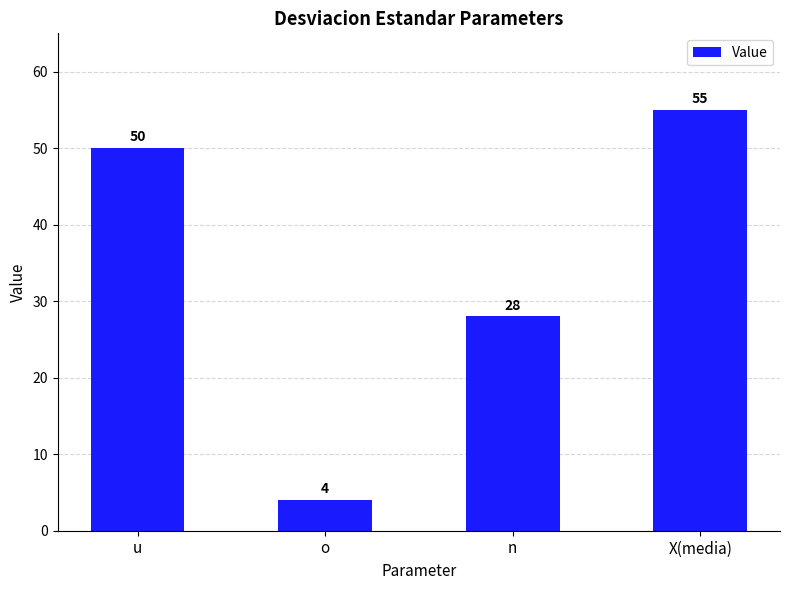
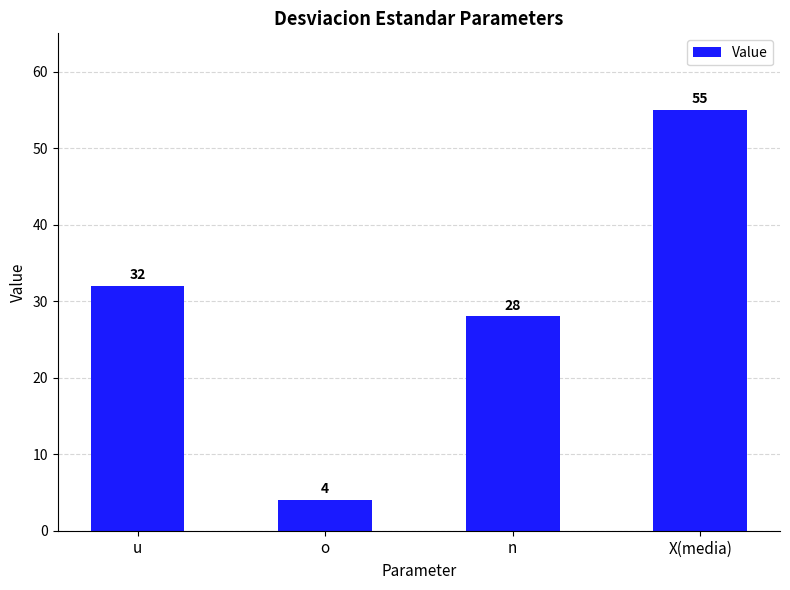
  {
-   "u": 50,
+   "u": 32,
    "o": 4,
    "n": 28,
    "X(media)": 55
  }
